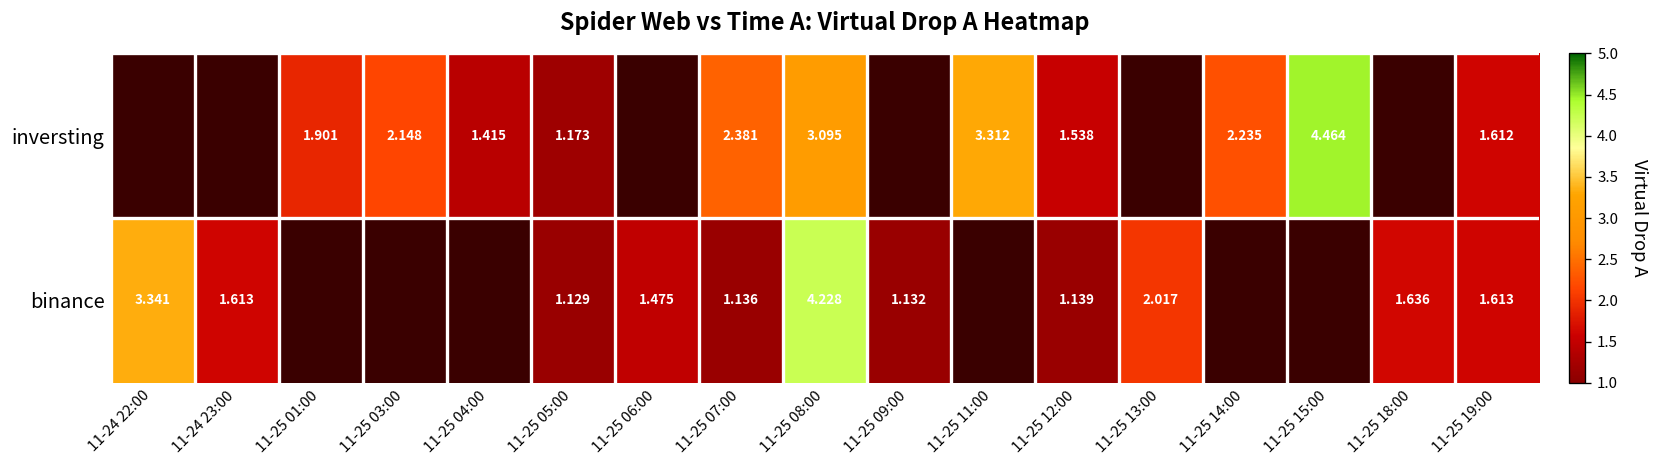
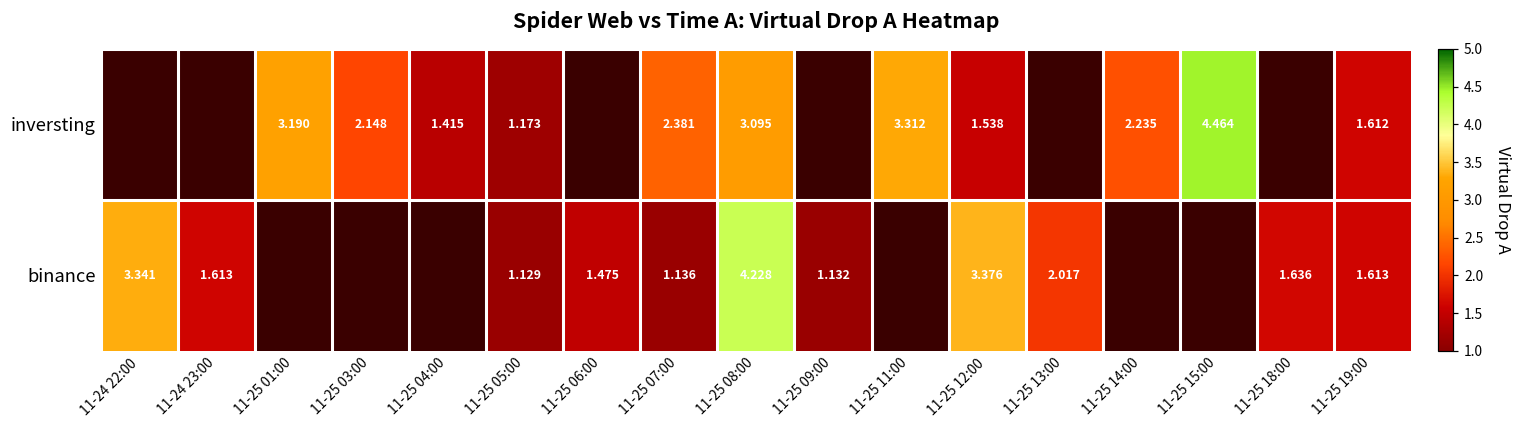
  {
    "inversting": {
-     "11-25 01:00": 1.901,
+     "11-25 01:00": 3.190,
      "11-25 03:00": 2.148,
      "11-25 04:00": 1.415,
      "11-25 05:00": 1.173,
      "11-25 07:00": 2.381,
      "11-25 08:00": 3.095,
      "11-25 11:00": 3.312,
      "11-25 12:00": 1.538,
      "11-25 14:00": 2.235,
      "11-25 15:00": 4.464,
      "11-25 19:00": 1.612
    },
    "binance": {
      "11-24 22:00": 3.341,
      "11-24 23:00": 1.613,
      "11-25 05:00": 1.129,
      "11-25 06:00": 1.475,
      "11-25 07:00": 1.136,
      "11-25 08:00": 4.228,
      "11-25 09:00": 1.132,
-     "11-25 12:00": 1.139,
+     "11-25 12:00": 3.376,
      "11-25 13:00": 2.017,
      "11-25 18:00": 1.636,
      "11-25 19:00": 1.613
    }
  }
